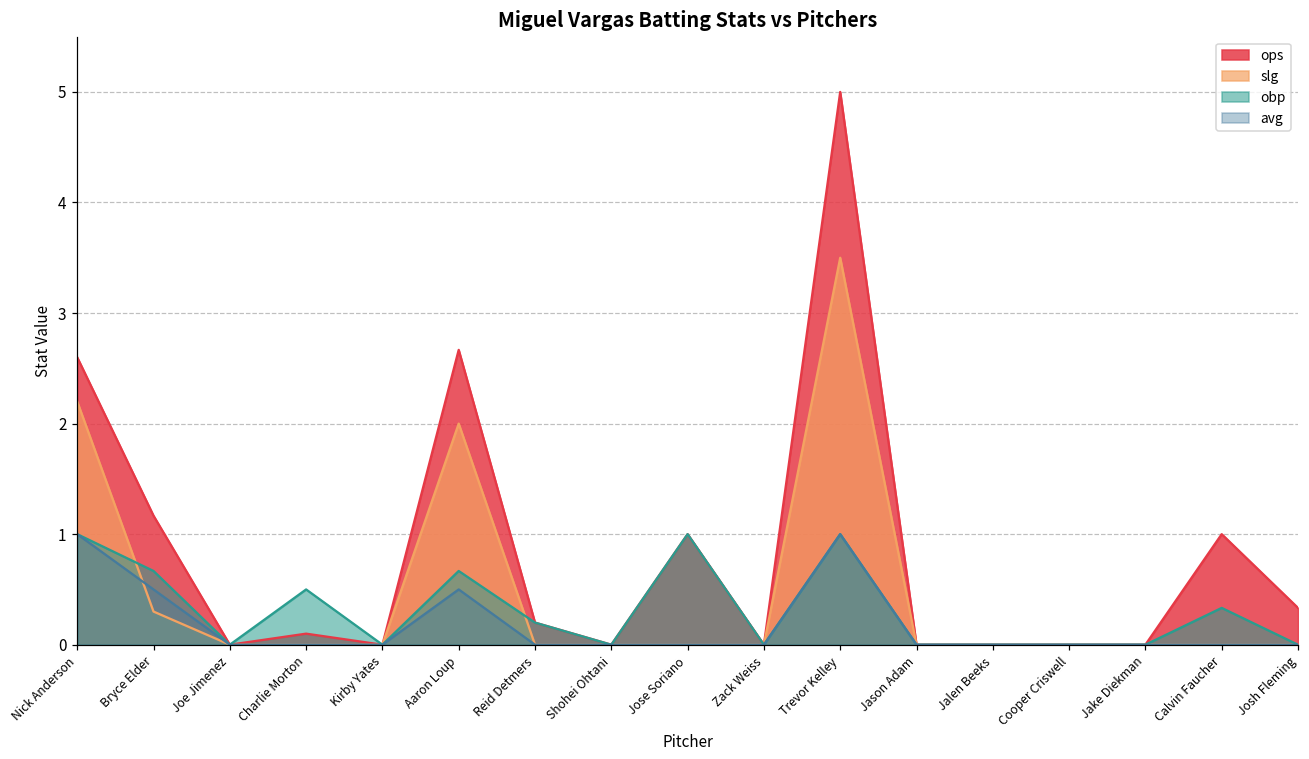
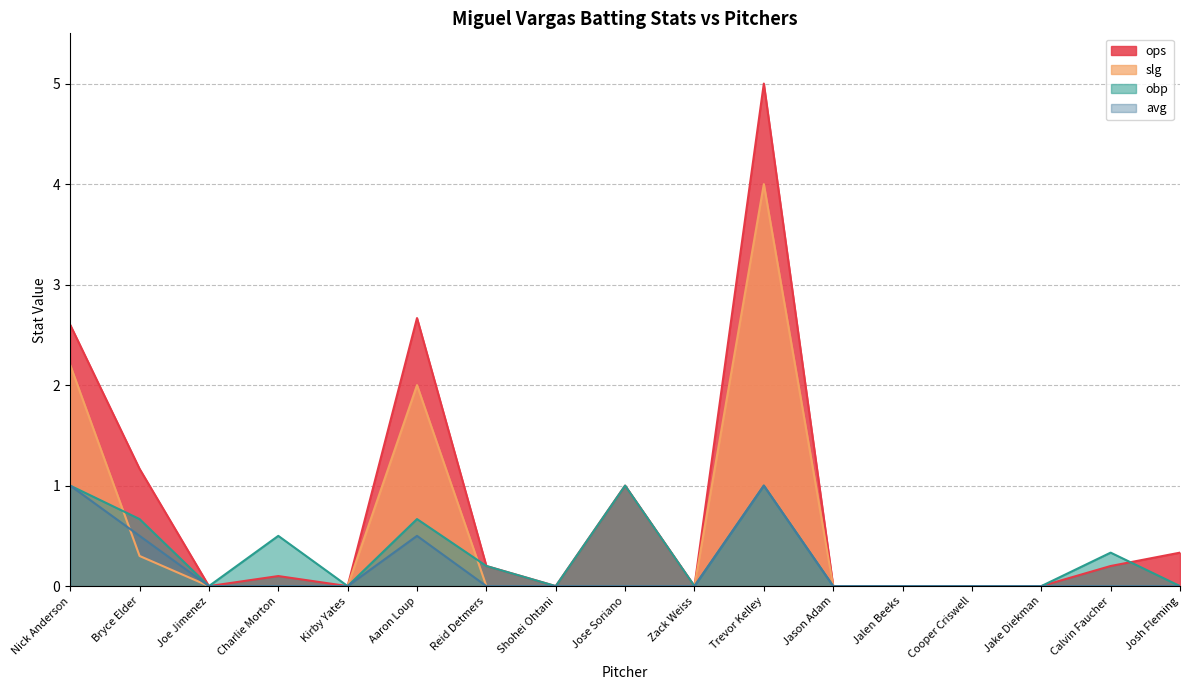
  {
    "ops": {
      "Nick Anderson": 2.6,
      "Bryce Elder": 1.17,
      "Charlie Morton": 0.1,
      "Aaron Loup": 2.67,
      "Trevor Kelley": 5.0,
-     "Calvin Faucher": 1.0,
+     "Calvin Faucher": 0.2,
      "Josh Fleming": 0.33
    },
    "slg": {
      "Nick Anderson": 2.2,
      "Bryce Elder": 0.3,
      "Aaron Loup": 2.0,
-     "Trevor Kelley": 3.5
+     "Trevor Kelley": 4.0
    }
  }
